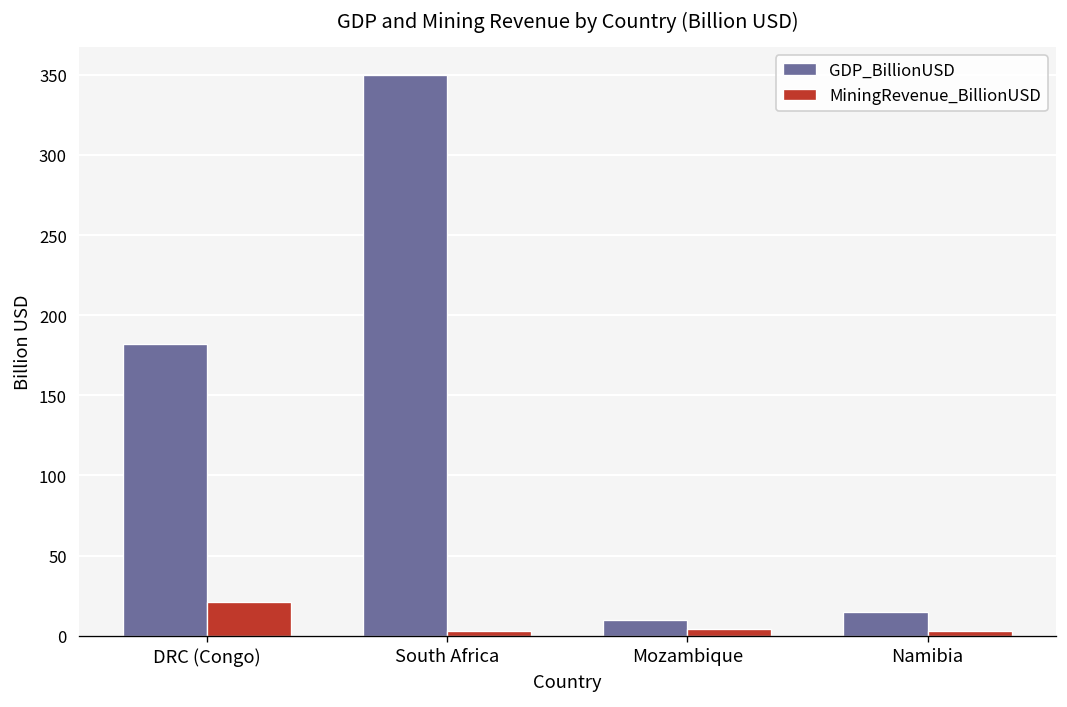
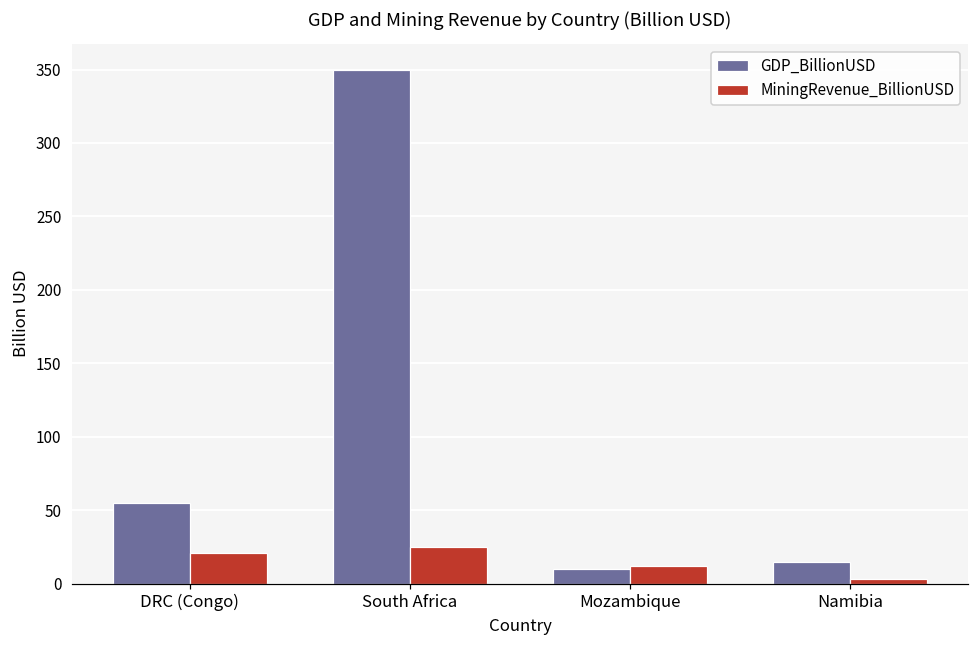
  {
    "GDP_BillionUSD": {
-     "DRC (Congo)": 182,
+     "DRC (Congo)": 55,
      "South Africa": 350,
      "Mozambique": 10,
      "Namibia": 15
    },
    "MiningRevenue_BillionUSD": {
      "DRC (Congo)": 21,
-     "South Africa": 3,
-     "Mozambique": 4,
+     "South Africa": 25,
+     "Mozambique": 12,
      "Namibia": 3
    }
  }
